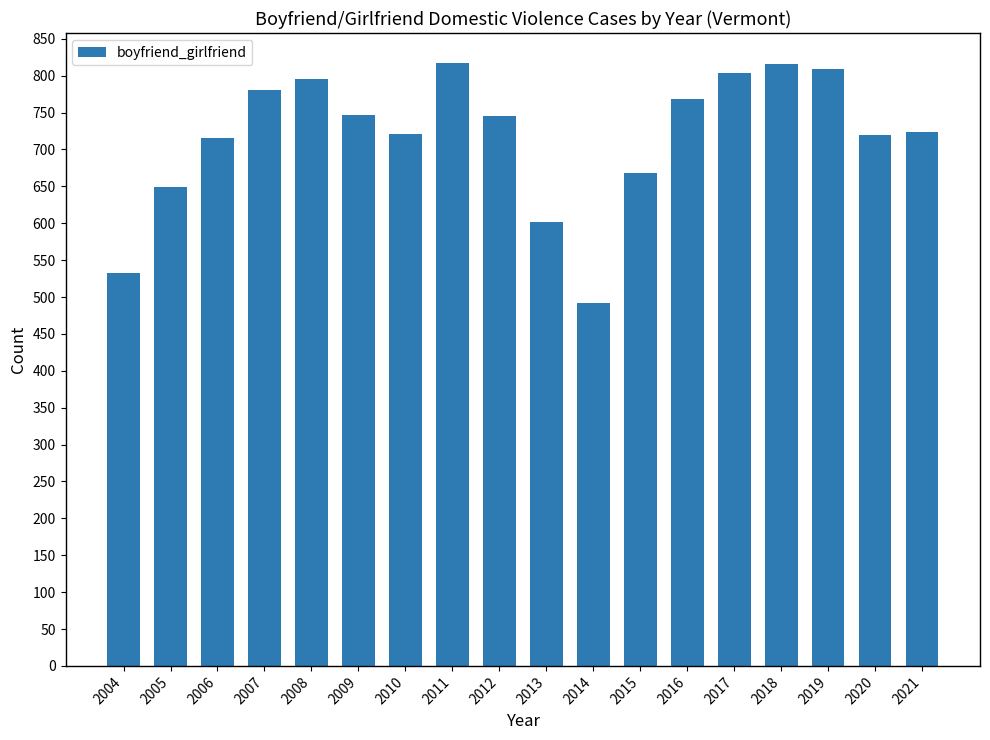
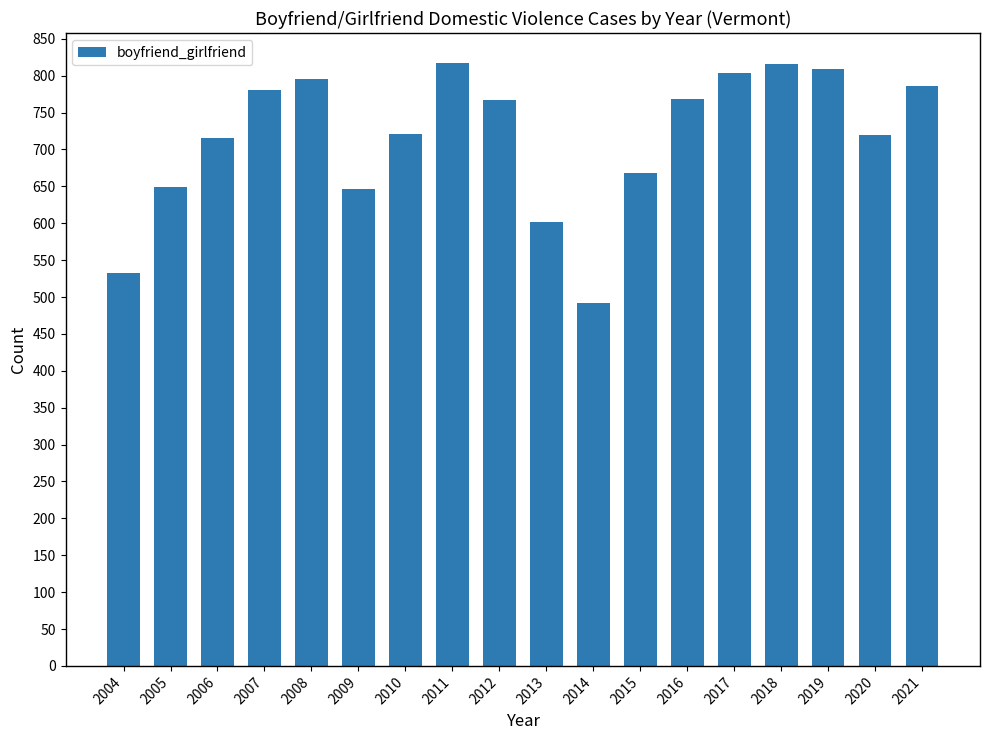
  {
    "2004": 530,
    "2005": 650,
    "2006": 720,
    "2007": 780,
    "2008": 800,
-   "2009": 750,
+   "2009": 650,
    "2010": 720,
    "2011": 820,
-   "2012": 750,
+   "2012": 770,
    "2013": 600,
    "2014": 490,
    "2015": 670,
    "2016": 770,
    "2017": 800,
    "2018": 820,
    "2019": 810,
    "2020": 720,
-   "2021": 720
+   "2021": 790
  }
